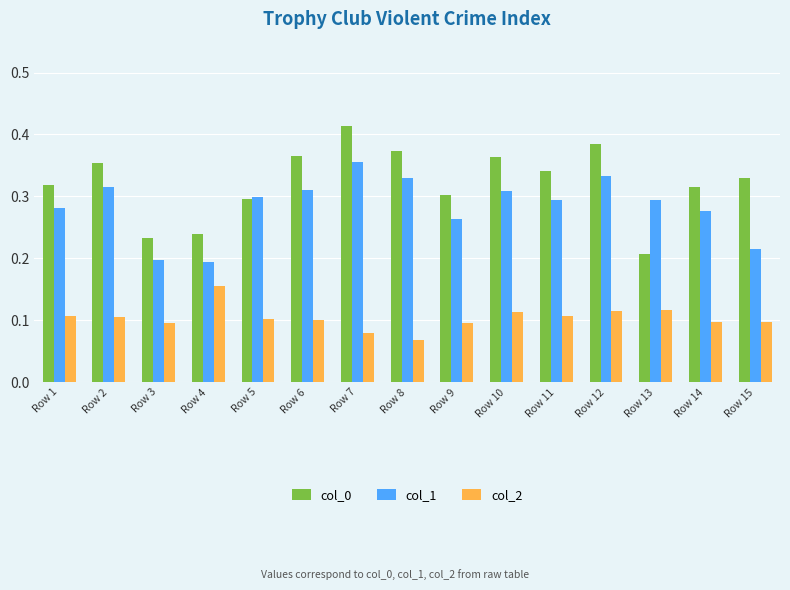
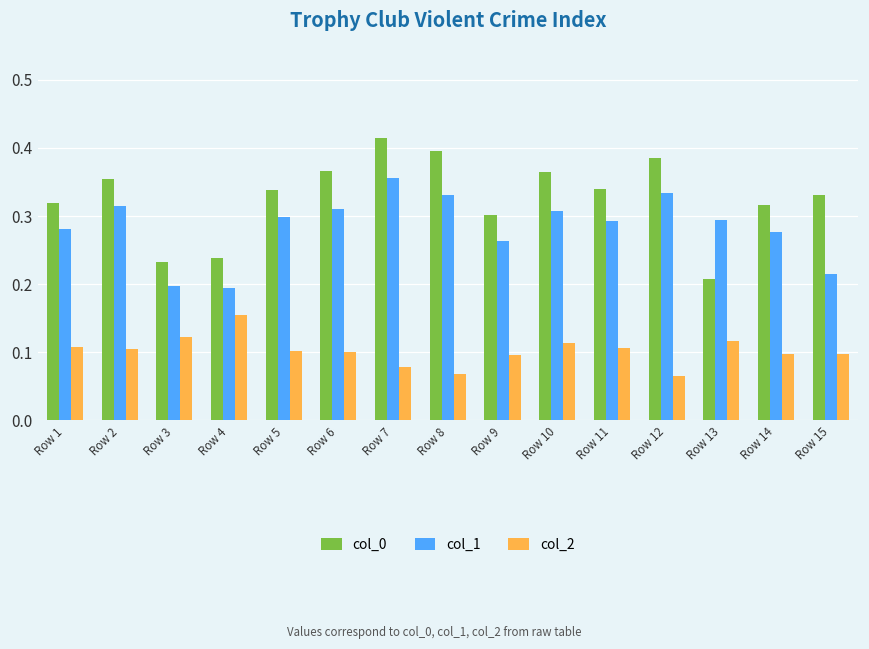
  {
    "col_0": {
      "Row 1": 0.32,
      "Row 2": 0.35,
      "Row 3": 0.23,
      "Row 4": 0.24,
-     "Row 5": 0.30,
+     "Row 5": 0.34,
      "Row 6": 0.37,
      "Row 7": 0.41,
-     "Row 8": 0.37,
+     "Row 8": 0.40,
      "Row 9": 0.30,
      "Row 10": 0.36,
      "Row 11": 0.34,
      "Row 12": 0.38,
      "Row 13": 0.21,
      "Row 14": 0.32,
      "Row 15": 0.33
    },
    "col_1": {
      "Row 1": 0.28,
      "Row 2": 0.31,
      "Row 3": 0.20,
      "Row 4": 0.19,
      "Row 5": 0.30,
      "Row 6": 0.31,
      "Row 7": 0.36,
      "Row 8": 0.33,
      "Row 9": 0.26,
      "Row 10": 0.31,
      "Row 11": 0.29,
      "Row 12": 0.33,
      "Row 13": 0.29,
      "Row 14": 0.28,
      "Row 15": 0.21
    },
    "col_2": {
      "Row 1": 0.11,
      "Row 2": 0.10,
-     "Row 3": 0.09,
+     "Row 3": 0.12,
      "Row 4": 0.16,
      "Row 5": 0.10,
      "Row 6": 0.10,
      "Row 7": 0.08,
      "Row 8": 0.07,
      "Row 9": 0.10,
      "Row 10": 0.11,
      "Row 11": 0.11,
-     "Row 12": 0.12,
+     "Row 12": 0.07,
      "Row 13": 0.12,
      "Row 14": 0.10,
      "Row 15": 0.10
    }
  }
